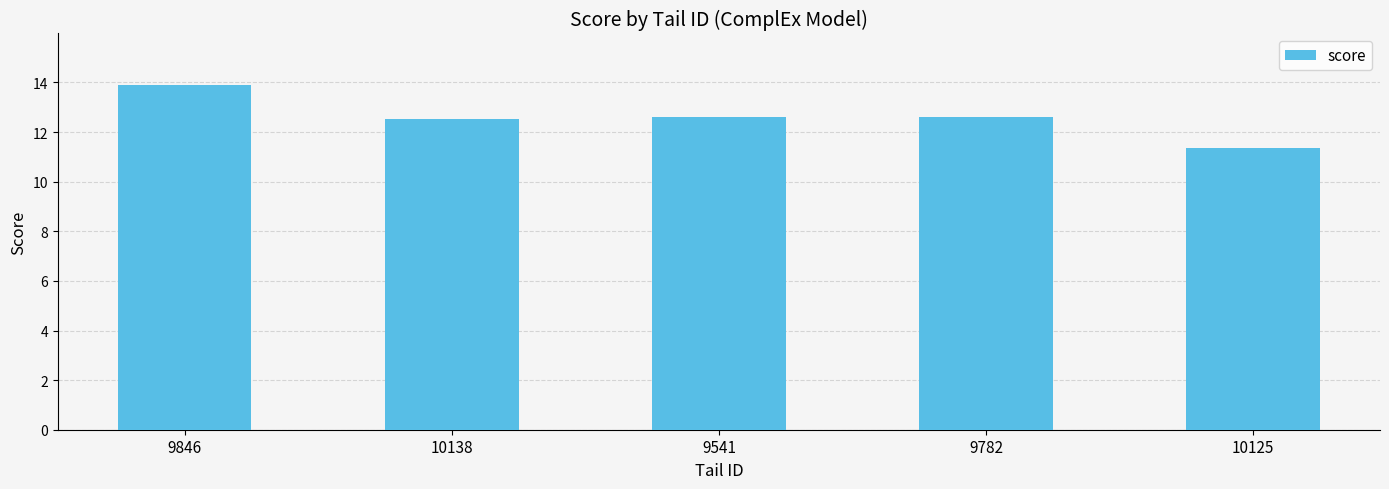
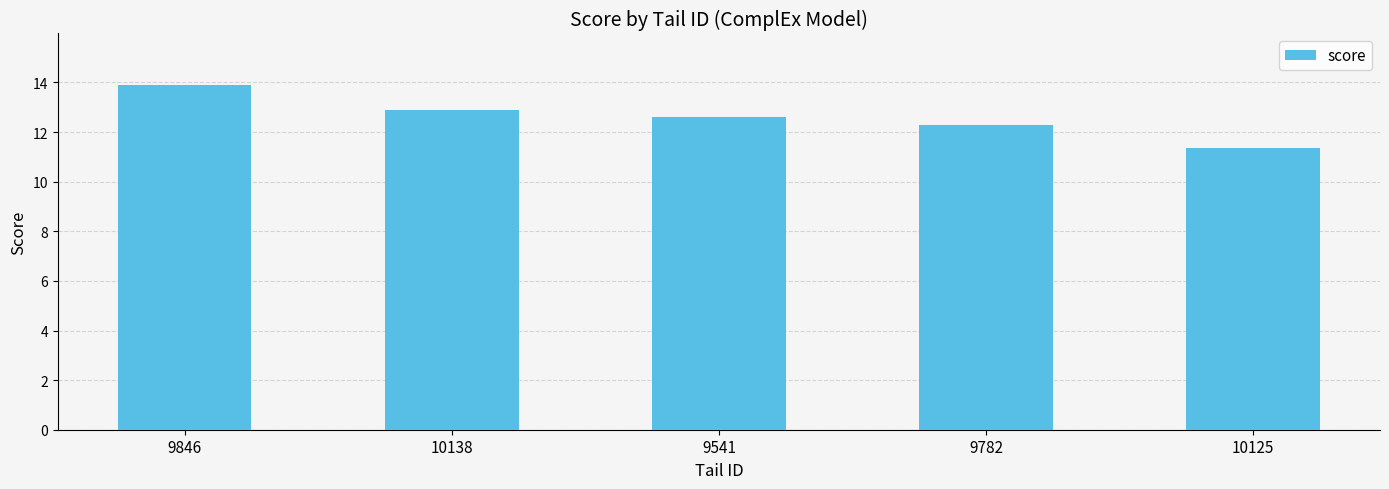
  {
    "9846": 13.9,
-   "10138": 12.5,
+   "10138": 12.9,
    "9541": 12.6,
-   "9782": 12.6,
+   "9782": 12.3,
    "10125": 11.4
  }
